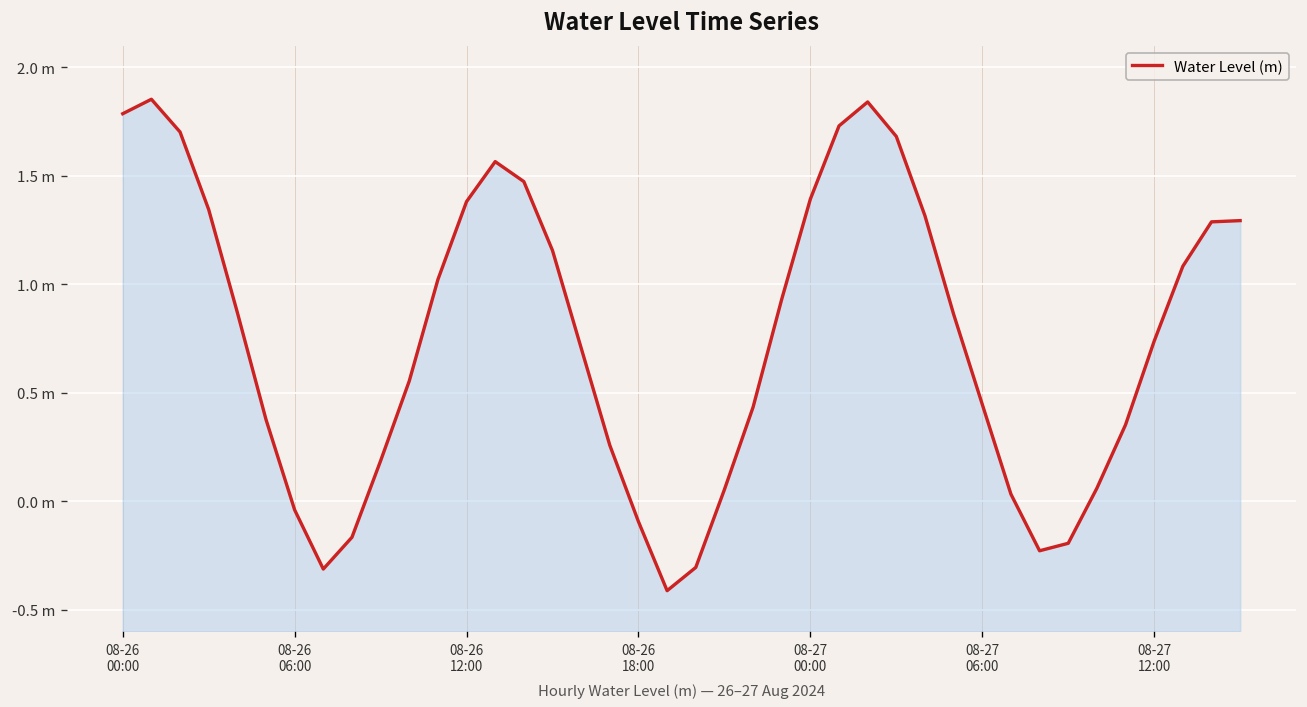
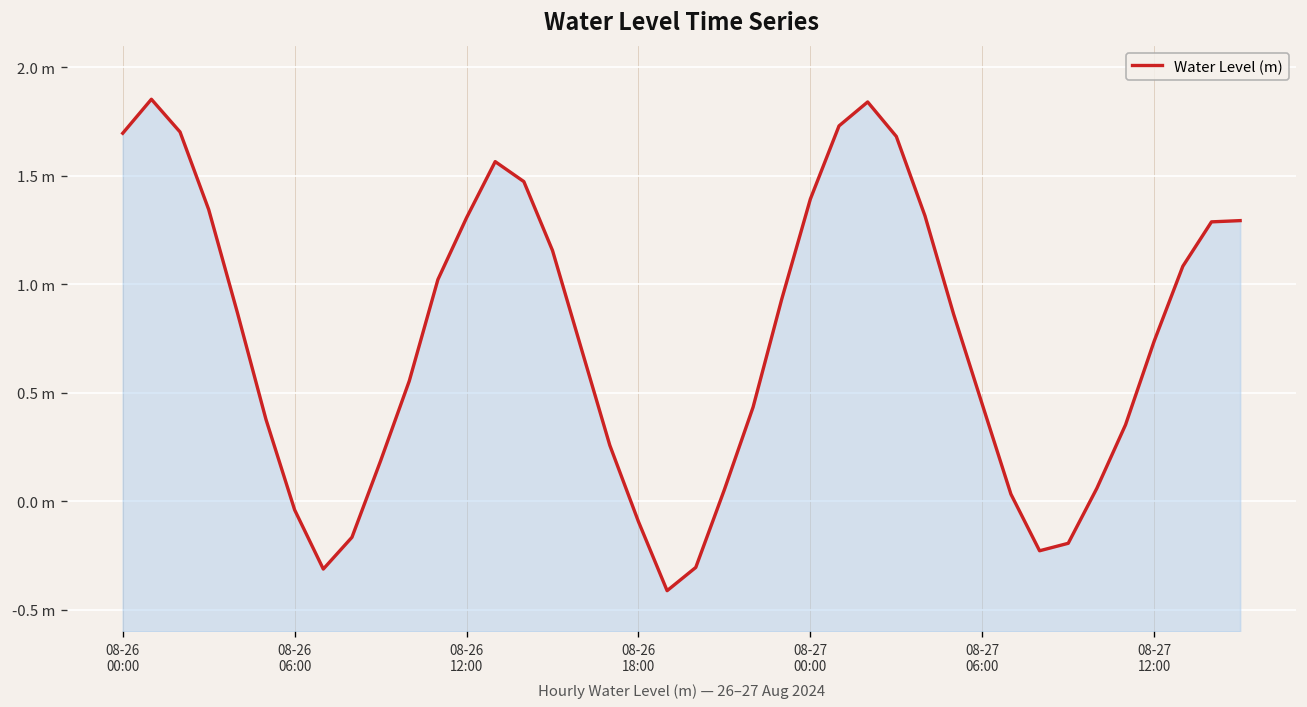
  {
-   "08-26 00:00": "1.79 m",
+   "08-26 00:00": "1.70 m",
    "08-26 06:00": "-0.04 m",
-   "08-26 12:00": "1.38 m",
+   "08-26 12:00": "1.31 m",
    "08-26 18:00": "-0.09 m",
    "08-27 00:00": "1.39 m",
    "08-27 06:00": "0.45 m",
    "08-27 12:00": "0.74 m"
  }
